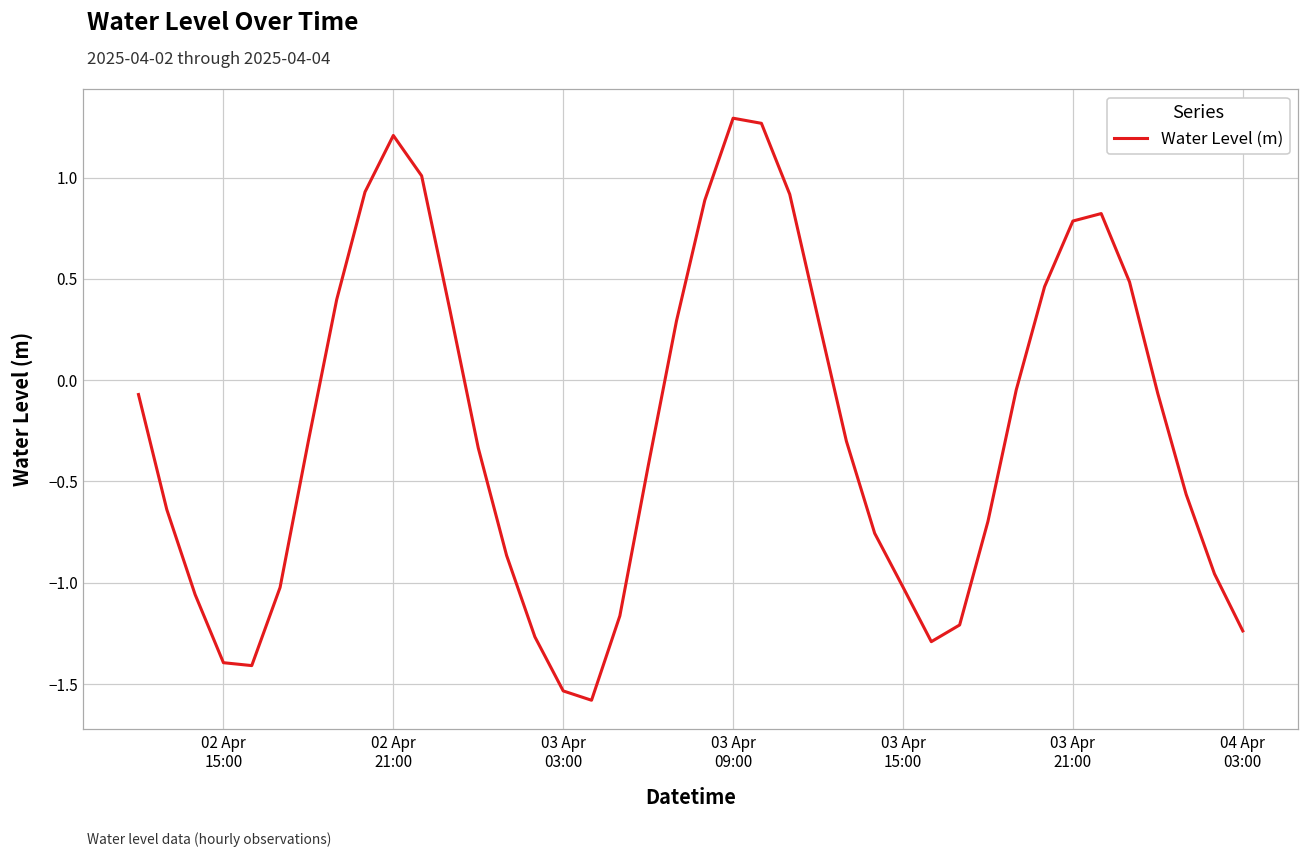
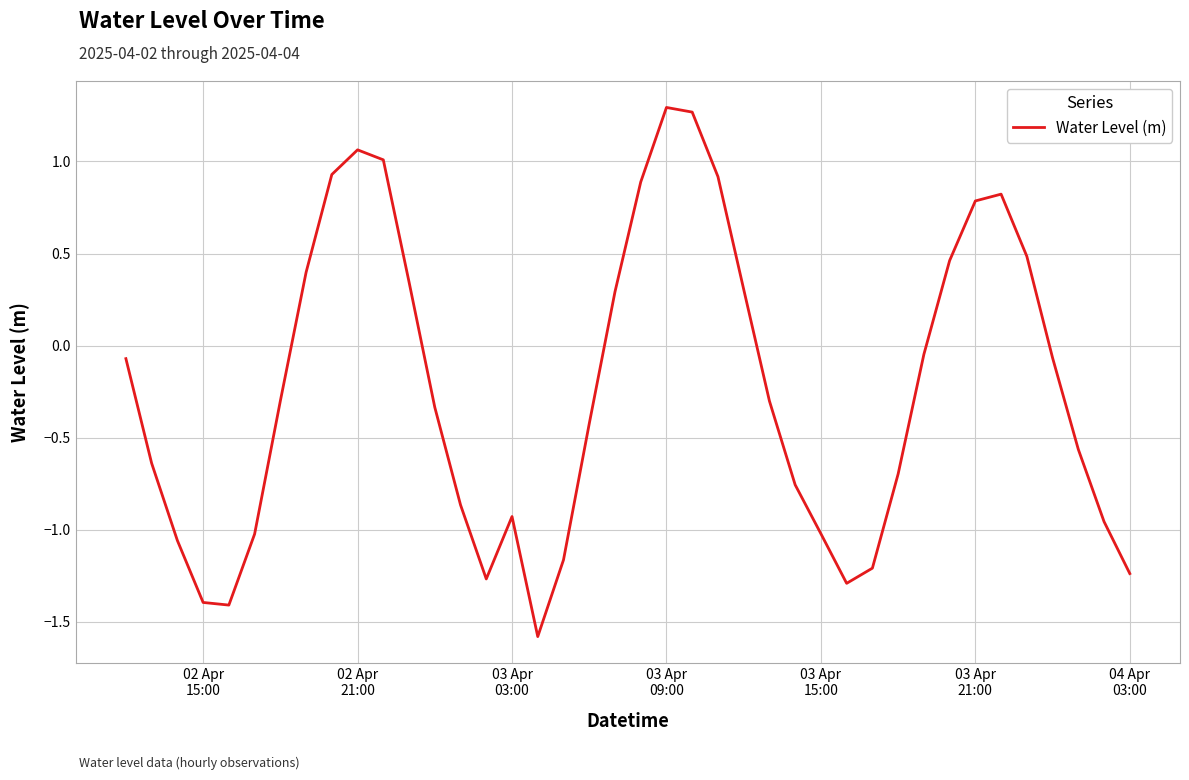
  {
    "02 Apr 15:00": -1.39,
-   "02 Apr 21:00": 1.21,
-   "03 Apr 03:00": -1.53,
+   "02 Apr 21:00": 1.06,
+   "03 Apr 03:00": -0.93,
    "03 Apr 09:00": 1.29,
    "03 Apr 15:00": -1.02,
    "03 Apr 21:00": 0.79,
    "04 Apr 03:00": -1.24
  }
